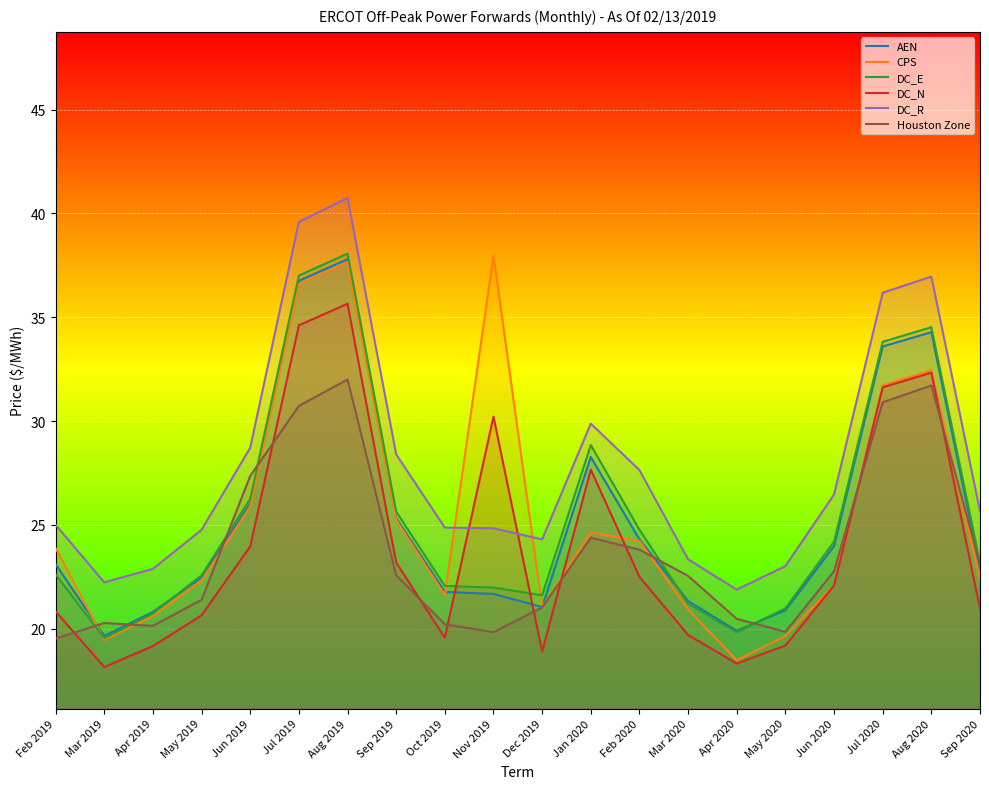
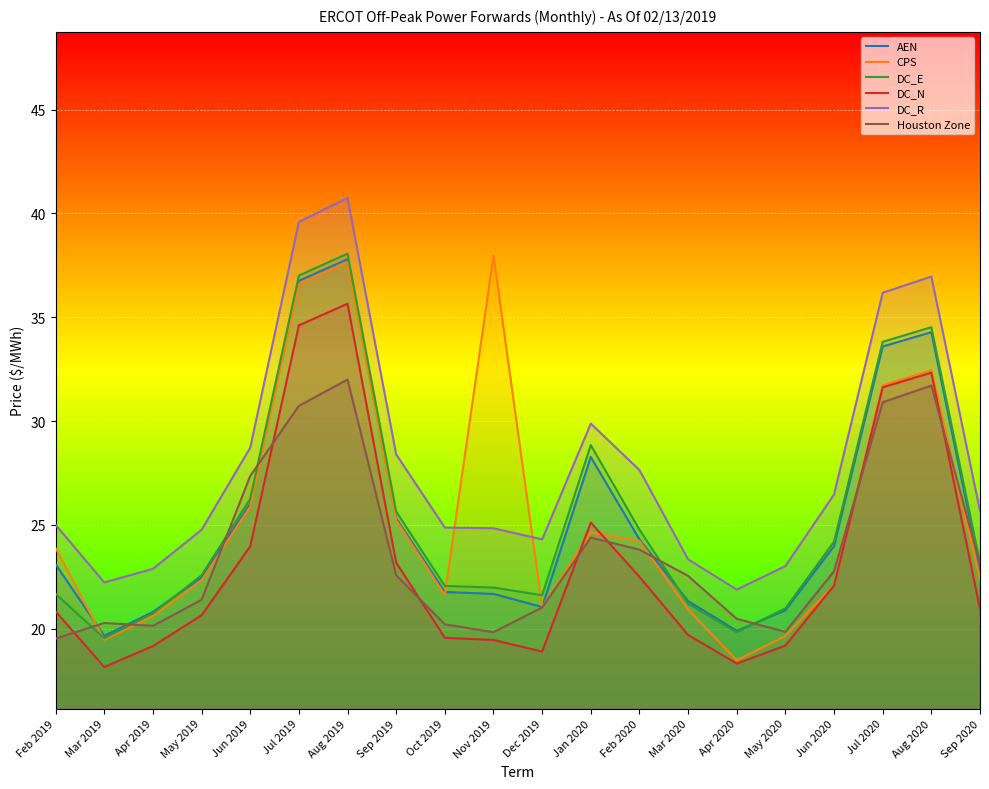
  {
    "AEN": {
      "Feb 2019": 23.1,
      "Jun 2019": 26.0,
      "Jul 2019": 36.8,
      "Aug 2019": 37.8,
      "Oct 2019": 21.8,
      "Nov 2019": 21.7,
      "Jan 2020": 28.3,
      "Jun 2020": 24.0,
      "Jul 2020": 33.6,
      "Aug 2020": 34.3,
      "Sep 2020": 22.9
    },
    "CPS": {
      "Feb 2019": 23.9,
      "Apr 2019": 20.6,
      "May 2019": 22.3,
      "Jun 2019": 25.9,
      "Jul 2019": 36.6,
      "Aug 2019": 37.6,
      "Oct 2019": 21.6,
      "Nov 2019": 38.0,
      "Jan 2020": 24.6,
      "Mar 2020": 20.9,
      "Apr 2020": 18.5,
      "May 2020": 19.6,
      "Sep 2020": 22.4
    },
    "DC_E": {
-     "Feb 2019": 22.6,
+     "Feb 2019": 21.7,
      "Jun 2019": 26.3,
      "Jul 2019": 37.0,
      "Aug 2019": 38.1,
      "Sep 2019": 25.6,
      "Oct 2019": 22.1,
      "Nov 2019": 22.0,
      "Dec 2019": 21.6,
      "Jan 2020": 28.8,
      "Feb 2020": 24.8,
      "Jun 2020": 24.2,
      "Jul 2020": 33.8,
      "Aug 2020": 34.5
    },
    "DC_N": {
      "Feb 2019": 20.8,
      "Mar 2019": 18.1,
      "Apr 2019": 19.2,
      "May 2019": 20.6,
      "Jun 2019": 24.0,
      "Jul 2019": 34.6,
      "Aug 2019": 35.7,
      "Sep 2019": 23.2,
      "Oct 2019": 19.6,
-     "Nov 2019": 30.2,
+     "Nov 2019": 19.5,
      "Dec 2019": 18.9,
-     "Jan 2020": 27.7,
+     "Jan 2020": 25.1,
      "Feb 2020": 22.5,
      "Mar 2020": 19.7,
      "Apr 2020": 18.3,
      "May 2020": 19.2,
      "Sep 2020": 20.9
    },
    "DC_R": {
      "Feb 2019": 25.0,
      "Mar 2019": 22.2,
      "Apr 2019": 22.9,
      "May 2019": 24.8,
      "Jun 2019": 28.7,
      "Jul 2019": 39.6,
      "Aug 2019": 40.8,
      "Sep 2019": 28.4,
      "Oct 2019": 24.9,
      "Nov 2019": 24.8,
      "Dec 2019": 24.3,
      "Jan 2020": 29.9,
      "Feb 2020": 27.6,
      "Mar 2020": 23.3,
      "Apr 2020": 21.9,
      "May 2020": 23.0,
      "Jun 2020": 26.5,
      "Jul 2020": 36.2,
      "Aug 2020": 37.0,
      "Sep 2020": 25.7
    },
    "Houston Zone": {
      "Feb 2019": 19.5,
      "Mar 2019": 20.3,
      "Apr 2019": 20.1,
      "May 2019": 21.4,
      "Jun 2019": 27.4,
      "Jul 2019": 30.7,
      "Aug 2019": 32.0,
      "Sep 2019": 22.6,
      "Oct 2019": 20.2,
      "Nov 2019": 19.8,
      "Jan 2020": 24.4,
      "Feb 2020": 23.8,
      "Mar 2020": 22.5,
      "Apr 2020": 20.5,
      "May 2020": 19.8,
      "Jun 2020": 22.8,
      "Jul 2020": 30.9,
      "Aug 2020": 31.7
    }
  }
